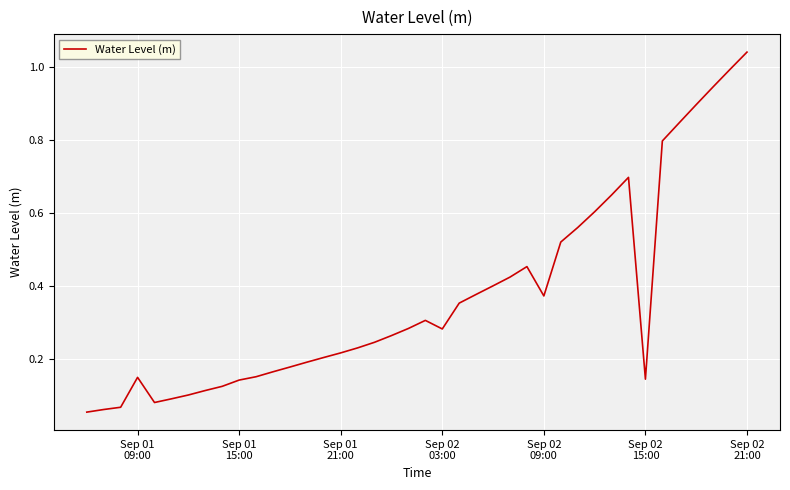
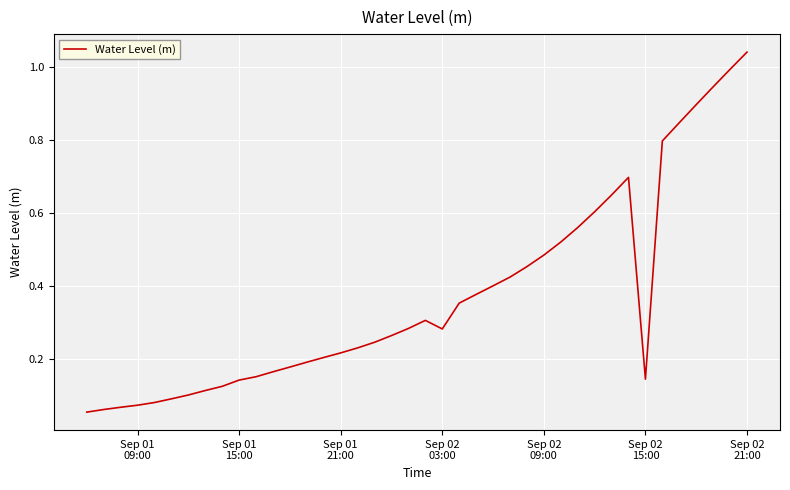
  {
-   "Sep 01 09:00": 0.15,
+   "Sep 01 09:00": 0.07,
    "Sep 01 15:00": 0.14,
    "Sep 01 21:00": 0.22,
    "Sep 02 03:00": 0.28,
-   "Sep 02 09:00": 0.37,
+   "Sep 02 09:00": 0.48,
    "Sep 02 15:00": 0.14,
    "Sep 02 21:00": 1.04
  }
